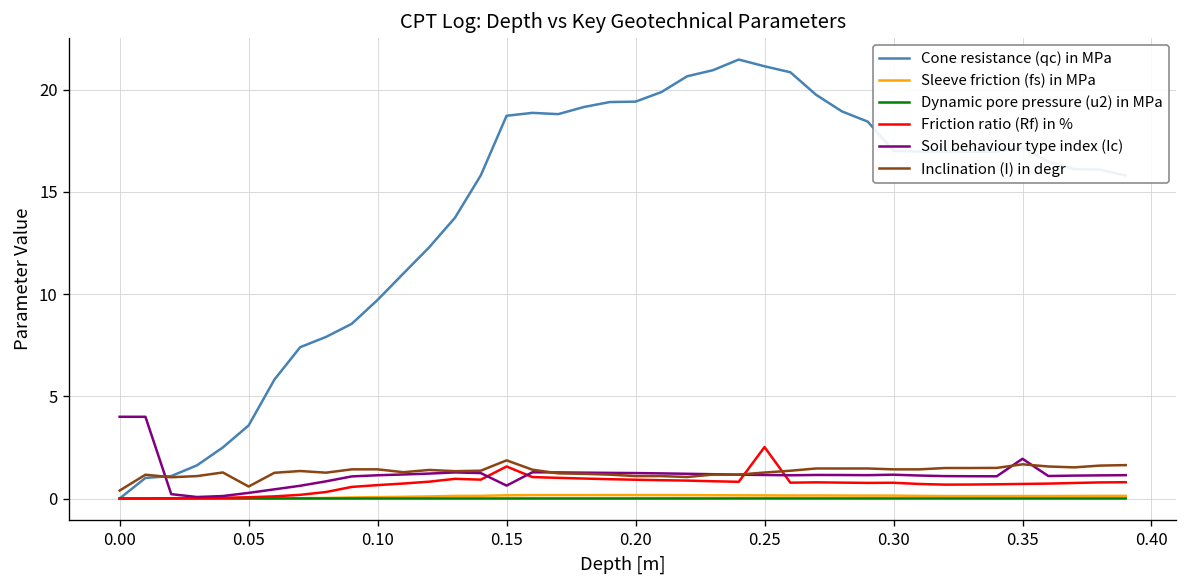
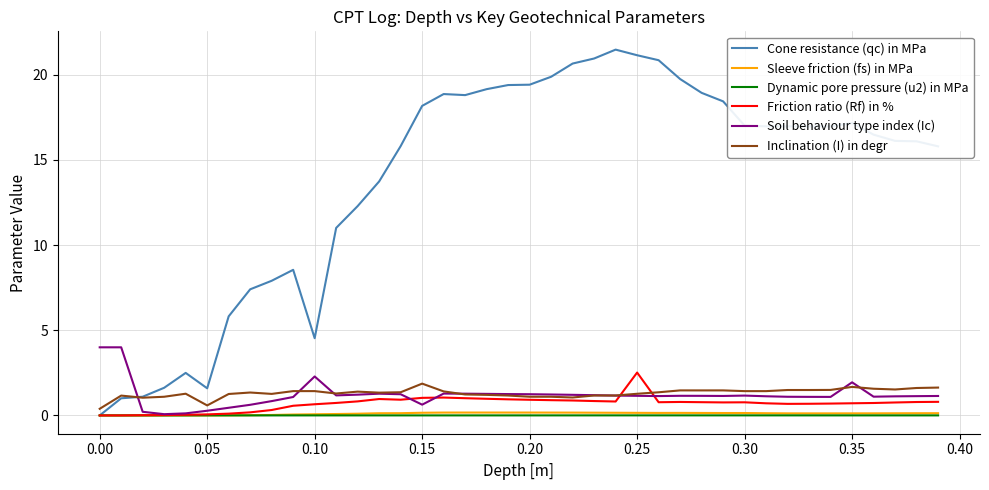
  {
    "Cone resistance (qc) in MPa": {
-     "0.05": 3.6,
-     "0.10": 9.7,
-     "0.15": 18.7,
+     "0.05": 1.6,
+     "0.10": 4.5,
+     "0.15": 18.2,
      "0.20": 19.4,
      "0.25": 21.2
    },
    "Sleeve friction (fs) in MPa": {
      "0.15": 0.2,
      "0.20": 0.2,
      "0.25": 0.2
    },
    "Dynamic pore pressure (u2) in MPa": {
      "0.15": 0.0,
      "0.20": 0.0,
      "0.25": 0.0
    },
    "Friction ratio (Rf) in %": {
      "0.10": 0.7,
-     "0.15": 1.6,
+     "0.15": 1.0,
      "0.20": 0.9,
      "0.25": 2.5,
      "0.30": 0.8,
      "0.35": 0.7
    },
    "Soil behaviour type index (Ic)": {
      "0.00": 4.0,
      "0.05": 0.3,
-     "0.10": 1.1,
+     "0.10": 2.3,
      "0.15": 0.6,
      "0.30": 1.2,
      "0.35": 1.9
    },
    "Inclination (I) in degr": {
      "0.00": 0.4,
      "0.05": 0.6,
      "0.10": 1.4,
      "0.15": 1.9,
      "0.30": 1.4,
      "0.35": 1.7
    }
  }
